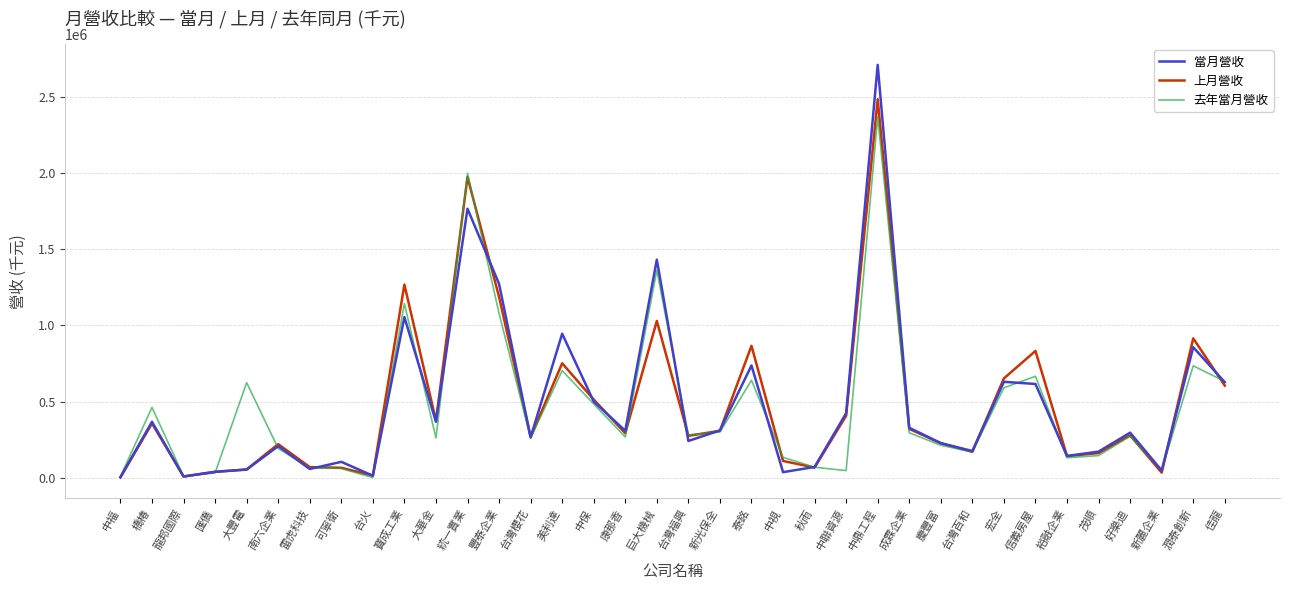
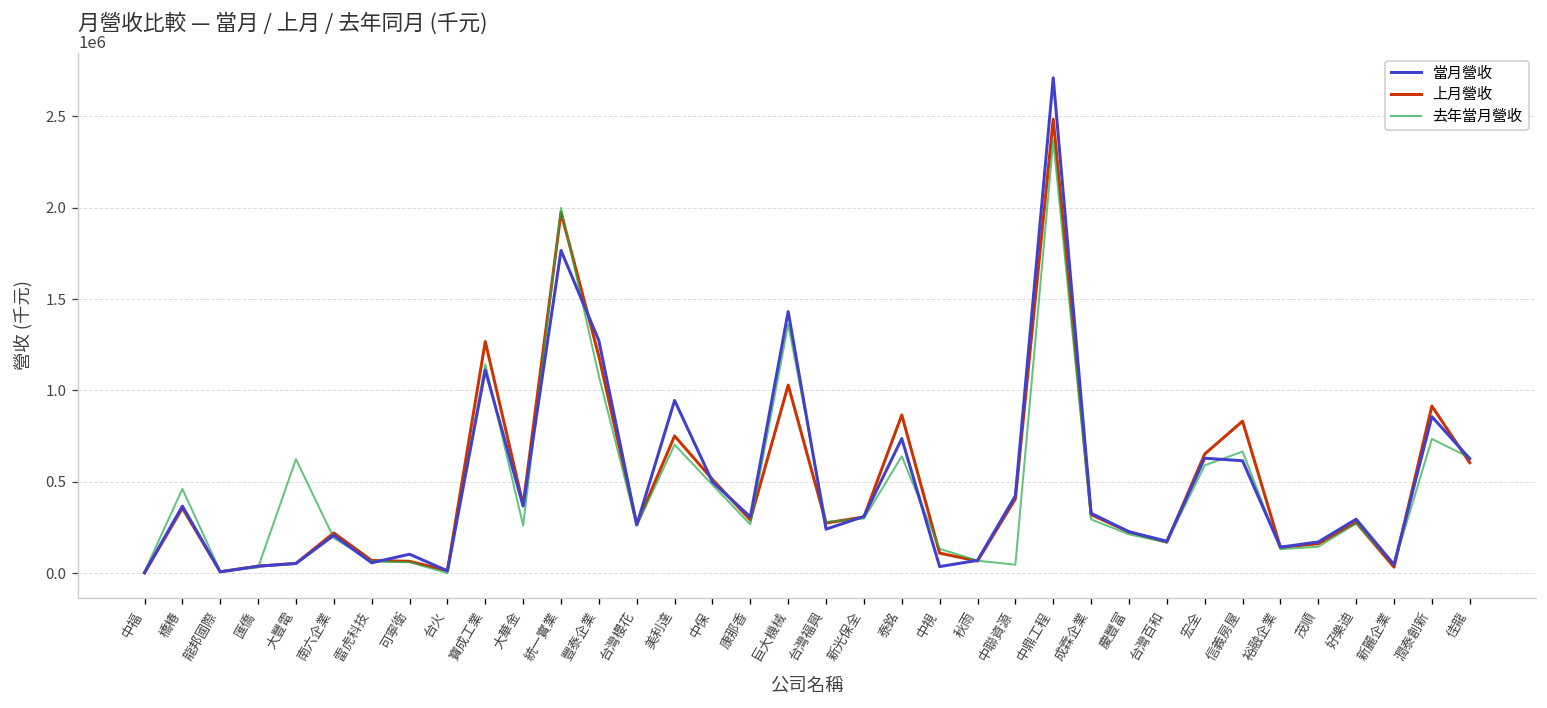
  {
    "當月營收": {
      "可寧衛": 100000,
-     "寶成工業": 1050000,
+     "寶成工業": 1110000,
      "統一實業": 1770000,
      "豐泰企業": 1270000,
      "美利達": 950000,
      "巨大機械": 1430000,
      "台灣福興": 240000,
      "泰銘": 740000,
      "中視": 40000,
      "中鼎工程": 2710000,
      "宏全": 630000,
      "信義房屋": 620000,
      "好樂迪": 300000,
      "潤泰創新": 860000
    },
    "上月營收": {
      "寶成工業": 1270000,
      "統一實業": 1970000,
      "豐泰企業": 1190000,
      "美利達": 750000,
      "巨大機械": 1030000,
      "泰銘": 870000,
      "中視": 110000,
      "中鼎工程": 2480000,
      "宏全": 650000,
      "信義房屋": 830000,
      "潤泰創新": 910000,
      "佳龍": 600000
    },
    "去年當月營收": {
      "橋椿": 460000,
      "大豐電": 620000,
      "寶成工業": 1140000,
      "大華金": 260000,
      "統一實業": 2000000,
      "豐泰企業": 1080000,
      "美利達": 700000,
      "康那香": 270000,
      "巨大機械": 1360000,
      "泰銘": 640000,
      "中視": 130000,
      "中聯資源": 50000,
      "中鼎工程": 2370000,
      "成霖企業": 290000,
      "宏全": 590000,
      "信義房屋": 670000,
      "潤泰創新": 730000
    }
  }
